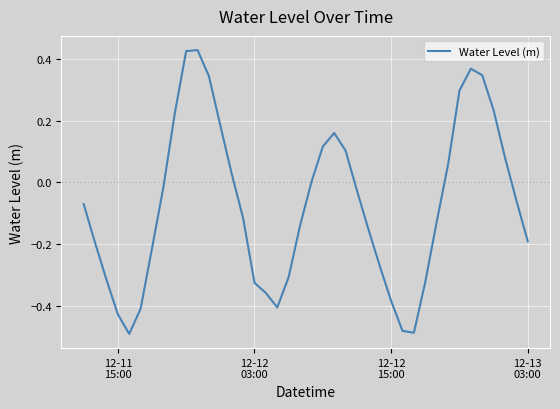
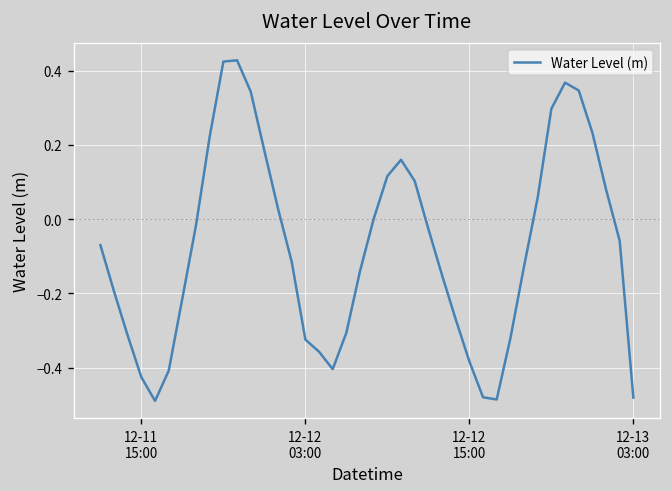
  {
    "12-11 15:00": -0.43,
    "12-12 03:00": -0.32,
    "12-12 15:00": -0.38,
-   "12-13 03:00": -0.19
+   "12-13 03:00": -0.48
  }
